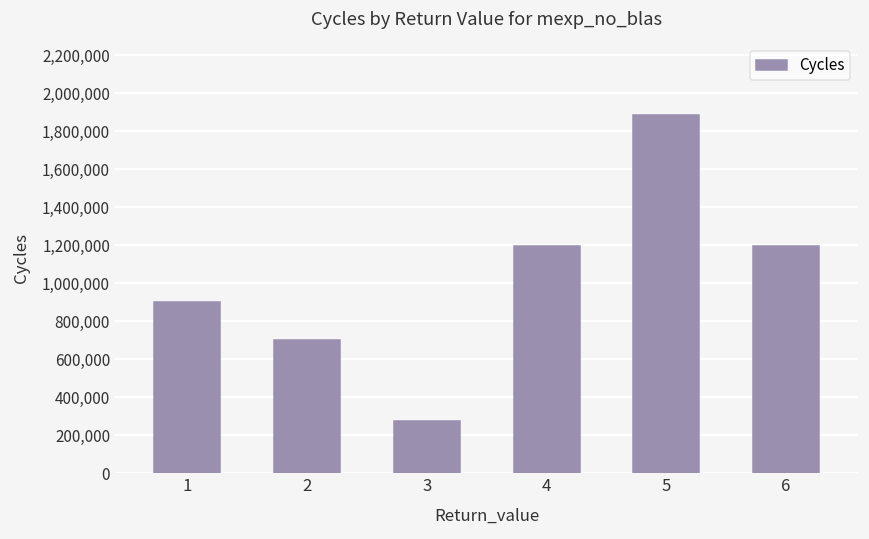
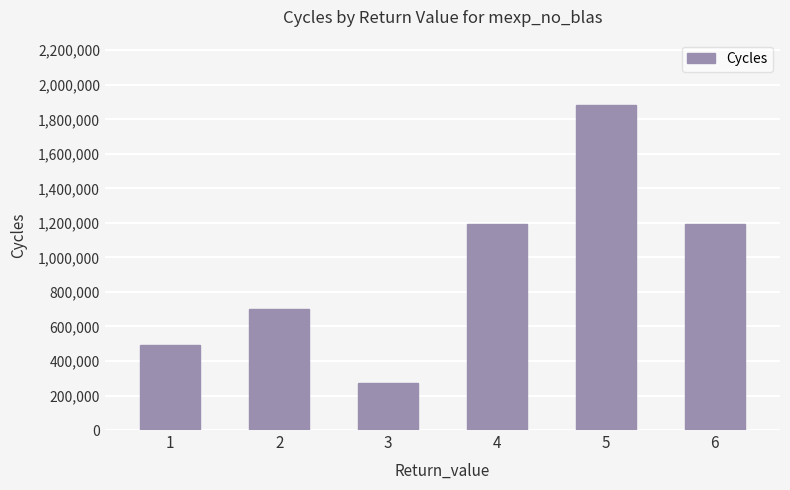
  {
-   "1": "900,000",
+   "1": "490,000",
    "2": "700,000",
    "3": "270,000",
    "4": "1,190,000",
    "5": "1,880,000",
    "6": "1,190,000"
  }
